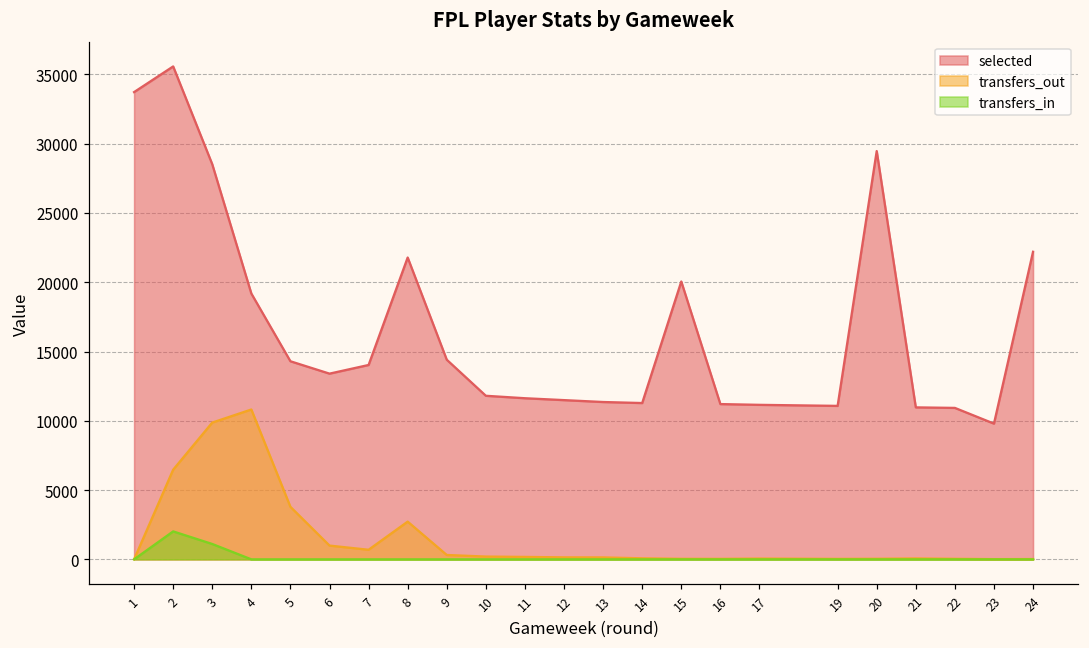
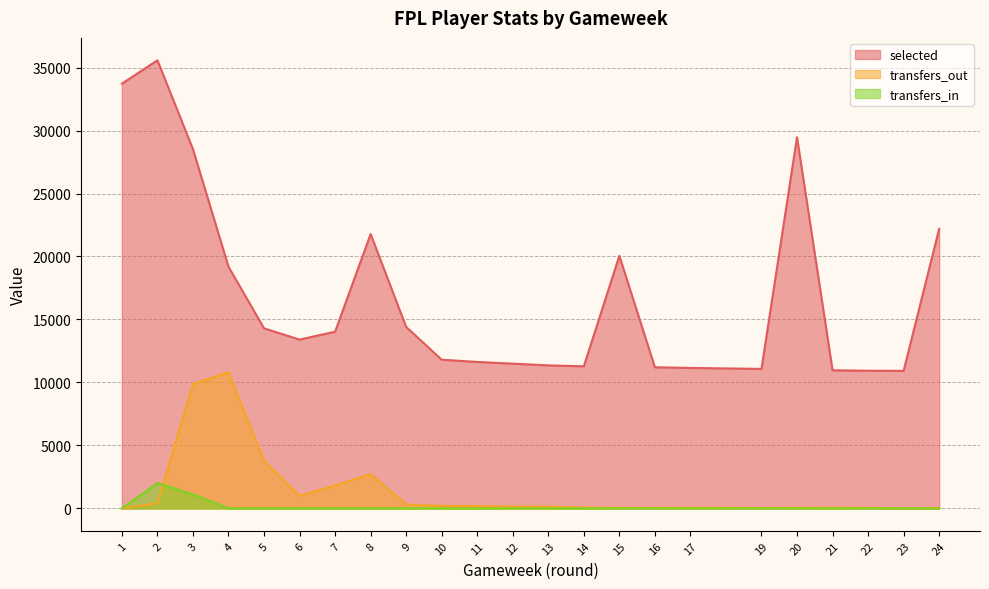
  {
    "selected": {
      "1": 33700,
      "2": 35600,
      "3": 28500,
      "4": 19200,
      "5": 14300,
      "6": 13400,
      "7": 14000,
      "8": 21800,
      "9": 14400,
      "10": 11800,
      "11": 11600,
      "12": 11500,
      "13": 11400,
      "14": 11300,
      "15": 20100,
      "16": 11200,
      "17": 11200,
      "19": 11100,
      "20": 29500,
      "21": 11000,
      "22": 10900,
-     "23": 9800,
+     "23": 10900,
      "24": 22200
    },
    "transfers_out": {
-     "2": 6500,
+     "2": 400,
      "3": 9900,
      "4": 10800,
      "5": 3800,
      "6": 1000,
-     "7": 700,
+     "7": 1800,
      "8": 2700,
      "9": 300
    },
    "transfers_in": {
      "2": 2000,
      "3": 1100,
      "4": 0,
      "5": 0,
      "6": 0,
      "7": 0,
      "8": 0,
      "9": 0
    }
  }
